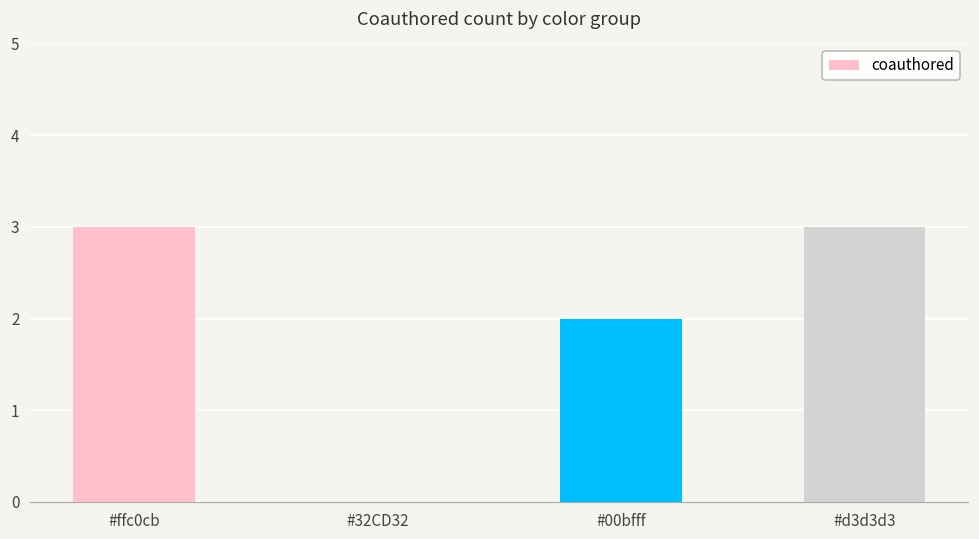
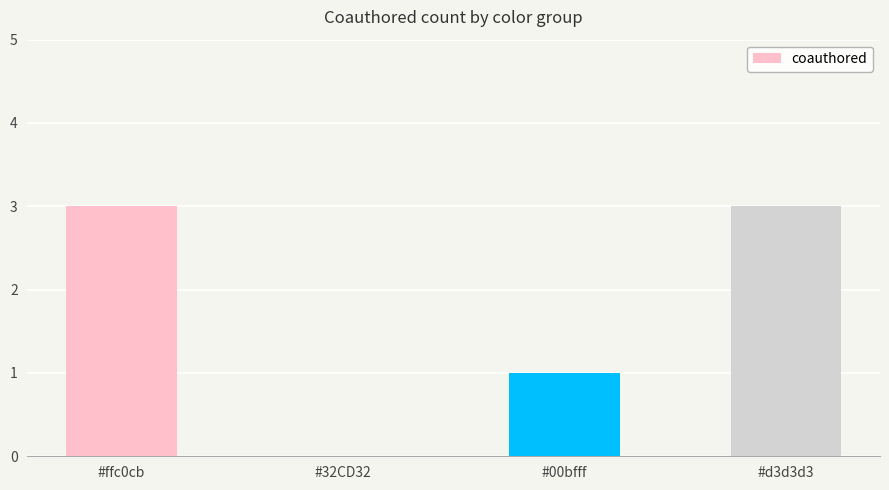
  {
    "#ffc0cb": 3,
    "#32CD32": 0,
-   "#00bfff": 2,
+   "#00bfff": 1,
    "#d3d3d3": 3
  }
